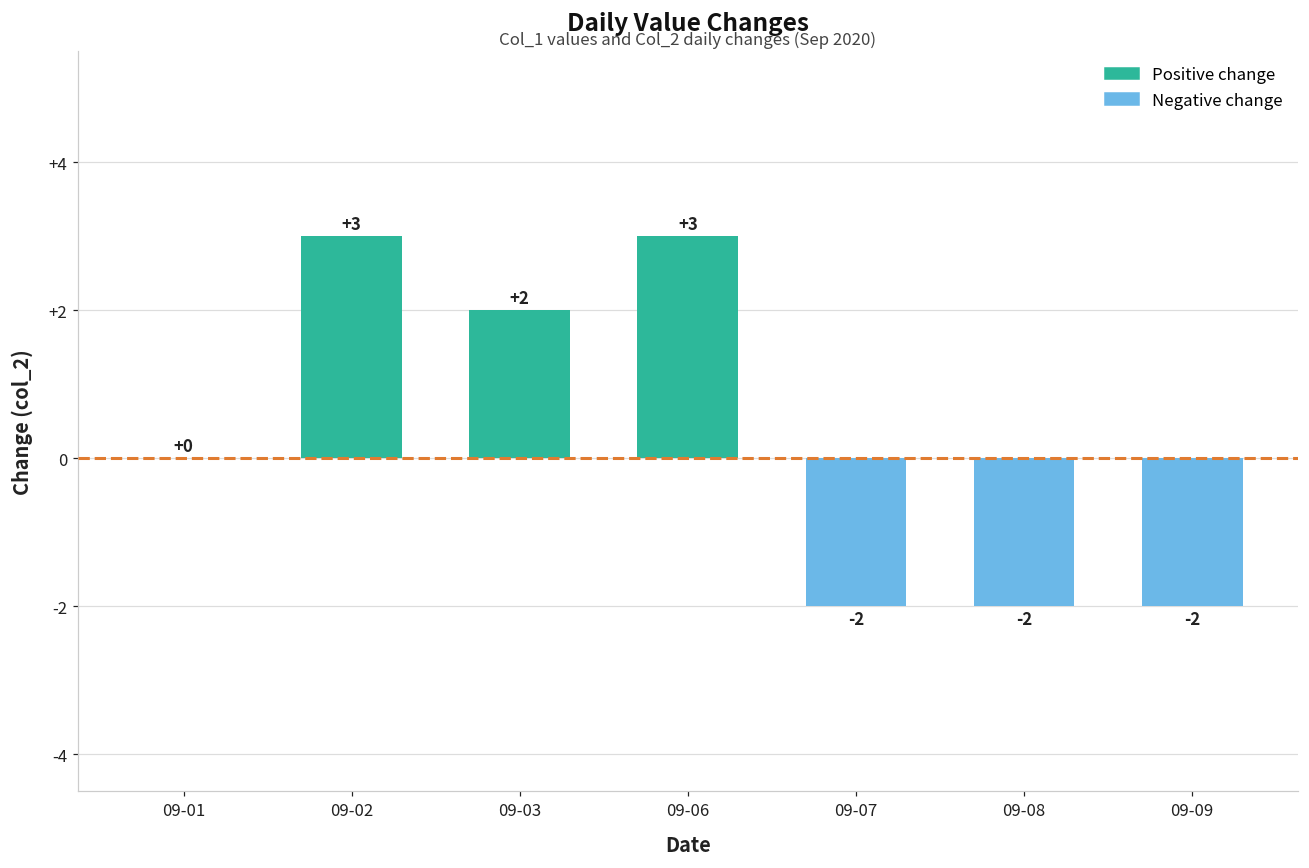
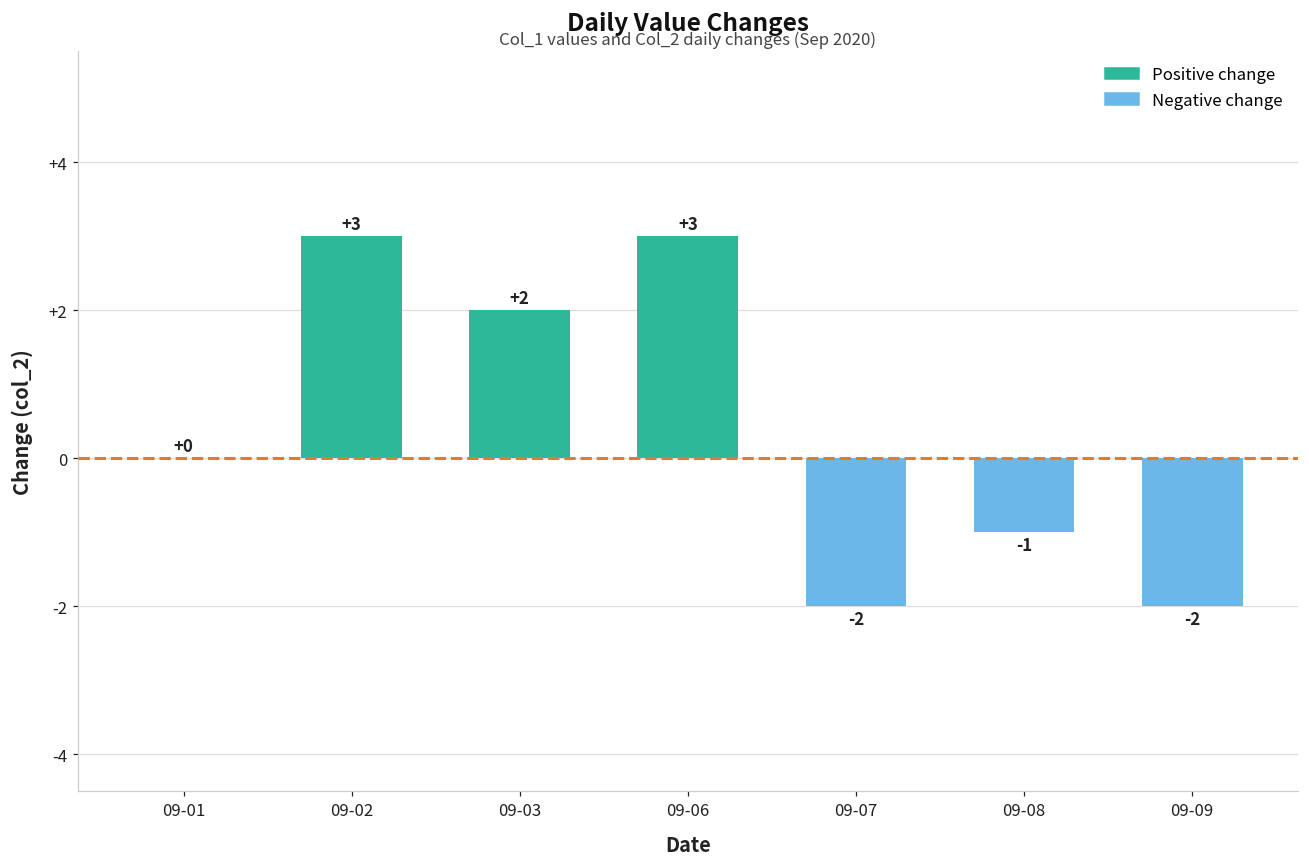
  {
    "09-01": "+0",
    "09-02": "+3",
    "09-03": "+2",
    "09-06": "+3",
    "09-07": "-2",
-   "09-08": "-2",
+   "09-08": "-1",
    "09-09": "-2"
  }
